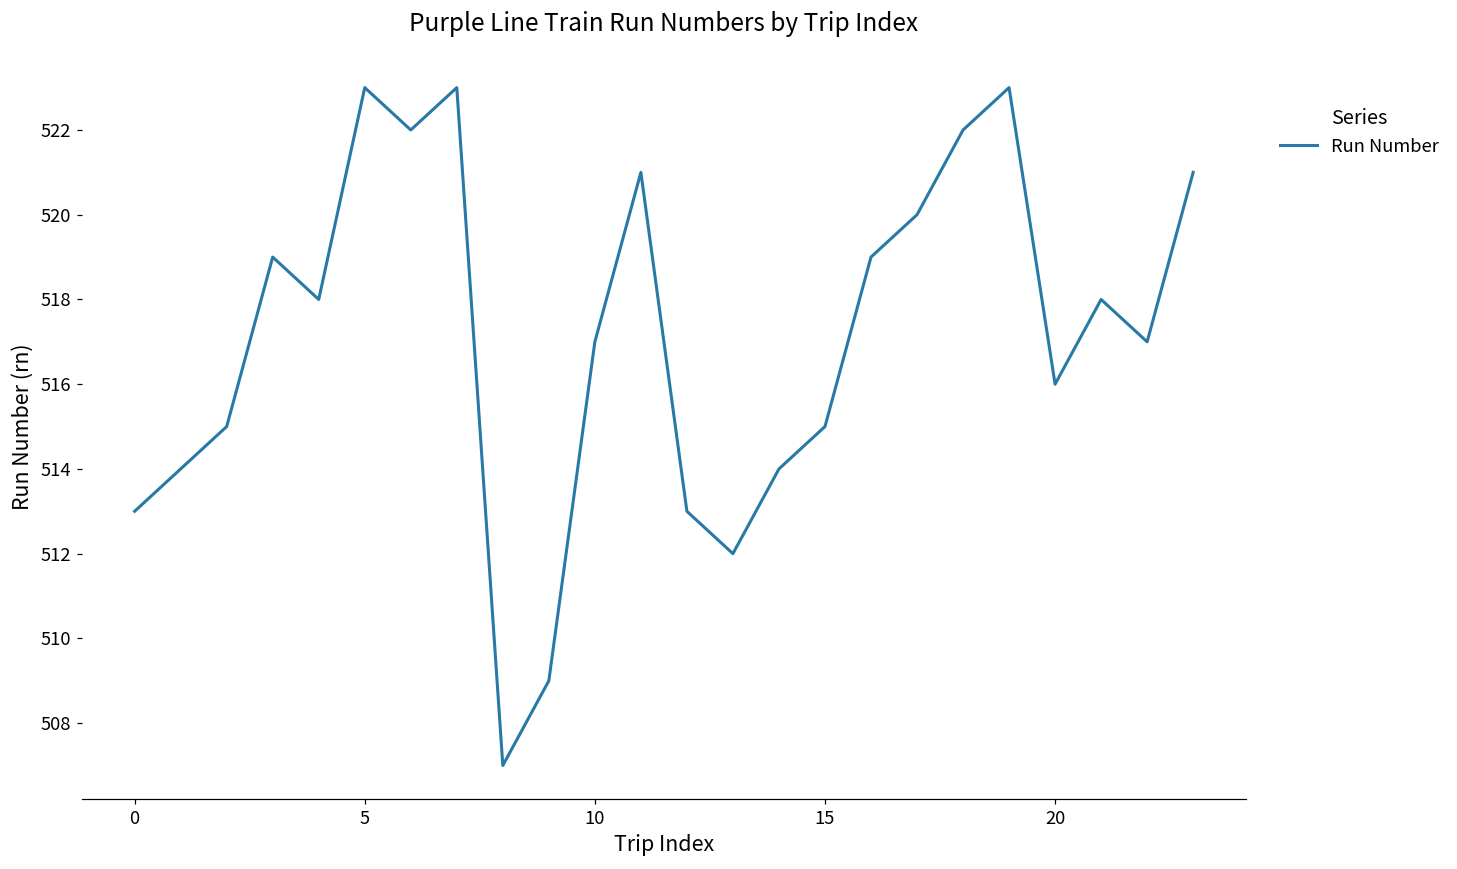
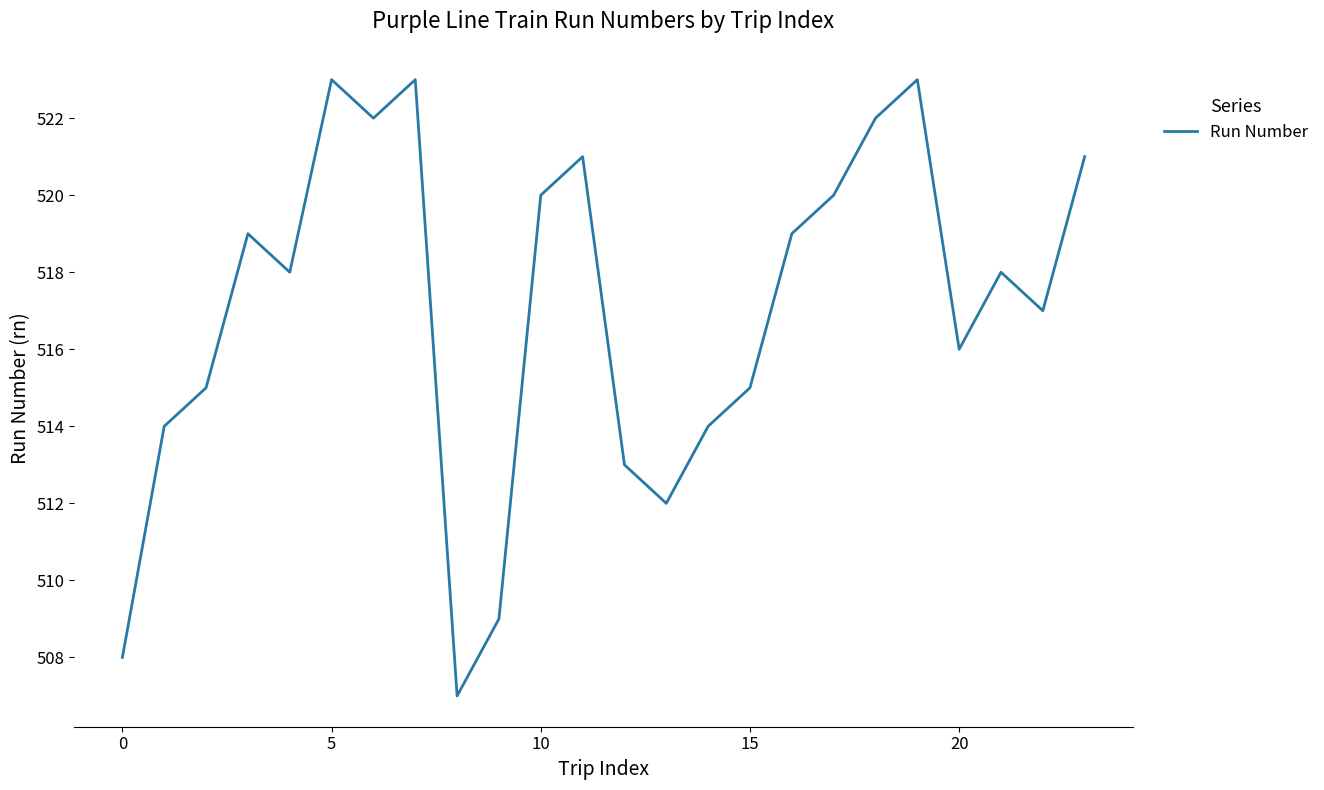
  {
-   "0": 513,
+   "0": 508,
    "5": 523,
-   "10": 517,
+   "10": 520,
    "15": 515,
    "20": 516
  }
